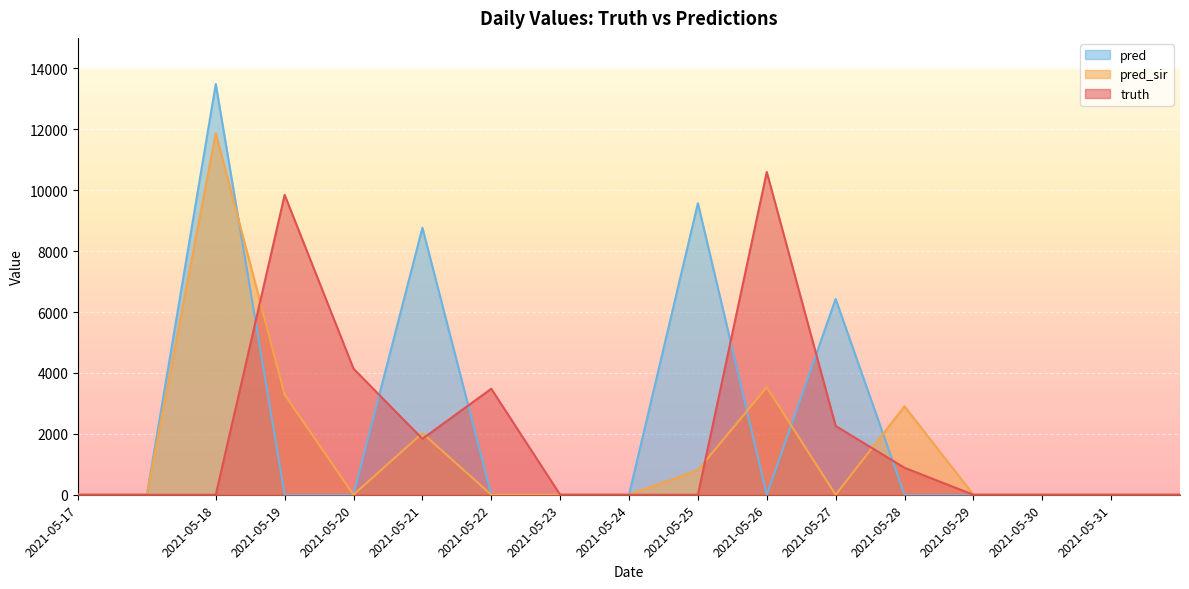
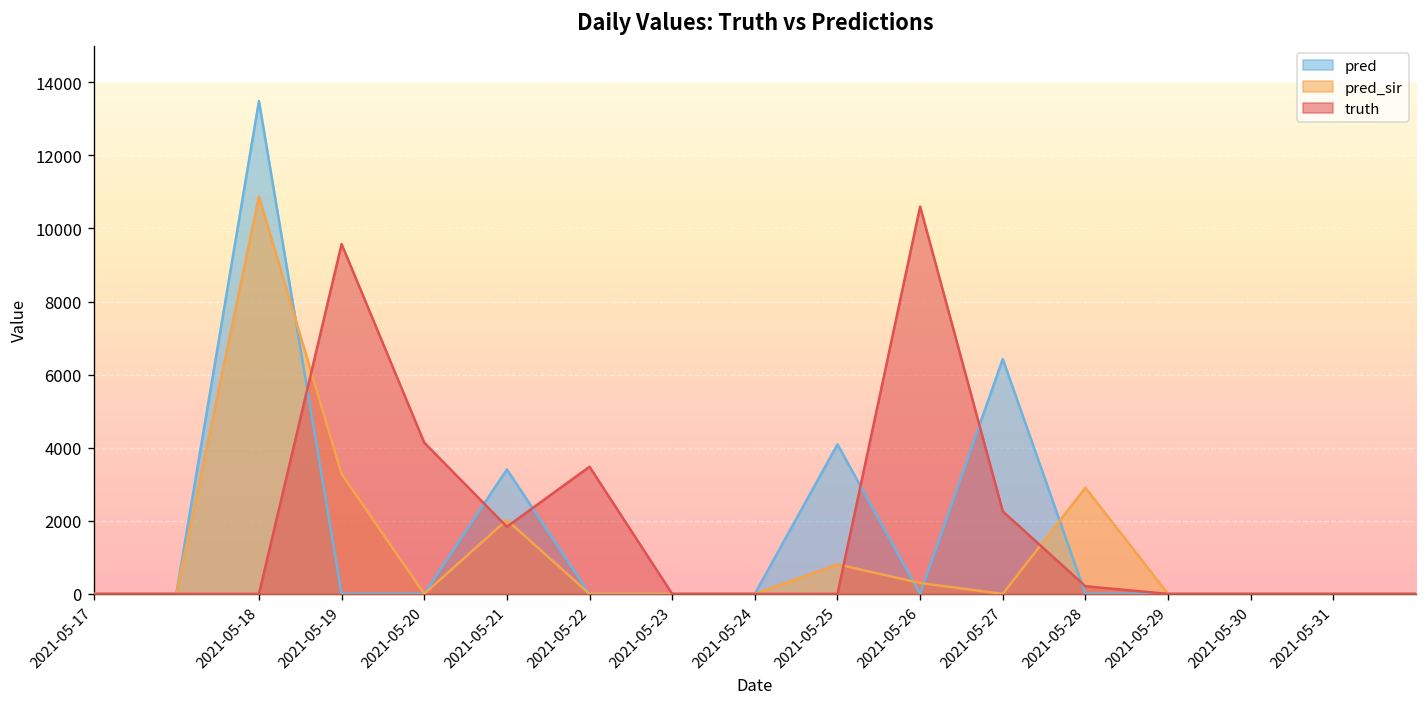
  {
    "pred": {
      "2021-05-18": 13500,
      "2021-05-19": 0,
-     "2021-05-21": 8800,
-     "2021-05-25": 9600,
+     "2021-05-21": 3400,
+     "2021-05-25": 4100,
      "2021-05-26": 0,
      "2021-05-27": 6400,
      "2021-05-28": 0
    },
    "pred_sir": {
-     "2021-05-18": 11900,
+     "2021-05-18": 10900,
      "2021-05-19": 3300,
      "2021-05-21": 2000,
      "2021-05-25": 800,
-     "2021-05-26": 3500,
+     "2021-05-26": 300,
      "2021-05-27": 0,
      "2021-05-28": 2900
    },
    "truth": {
      "2021-05-18": 0,
-     "2021-05-19": 9800,
+     "2021-05-19": 9600,
      "2021-05-20": 4100,
      "2021-05-21": 1800,
      "2021-05-22": 3500,
      "2021-05-25": 0,
      "2021-05-26": 10600,
      "2021-05-27": 2300,
-     "2021-05-28": 900
+     "2021-05-28": 200
    }
  }
